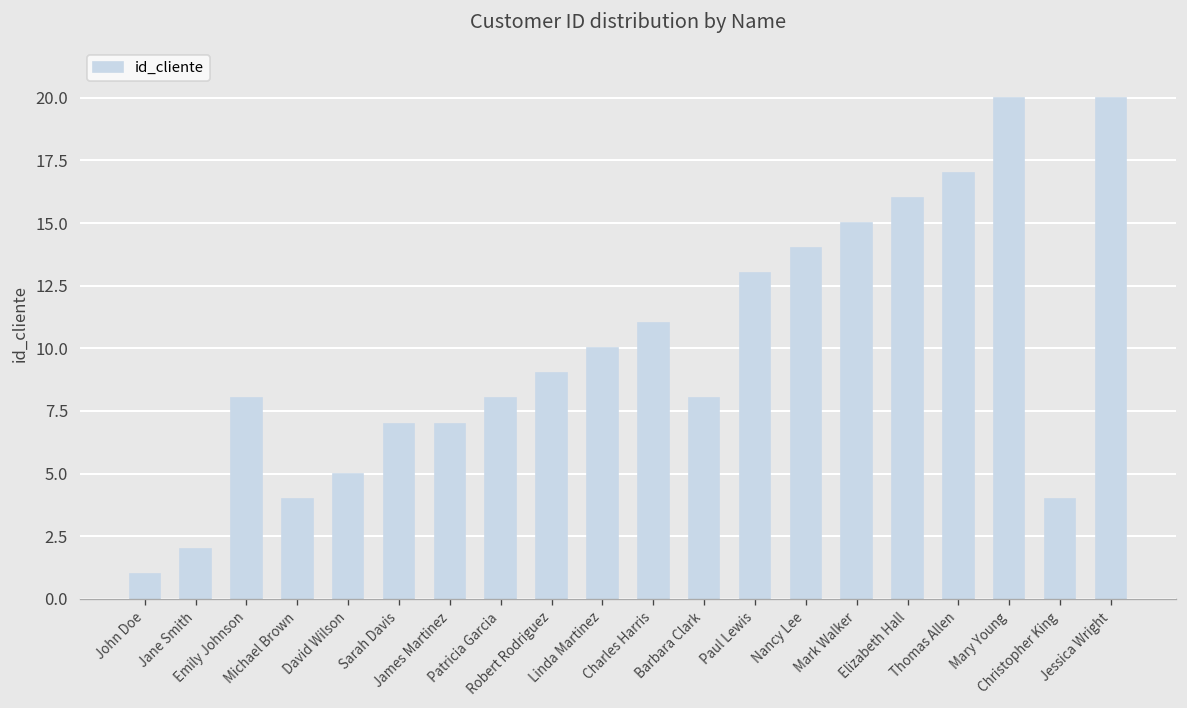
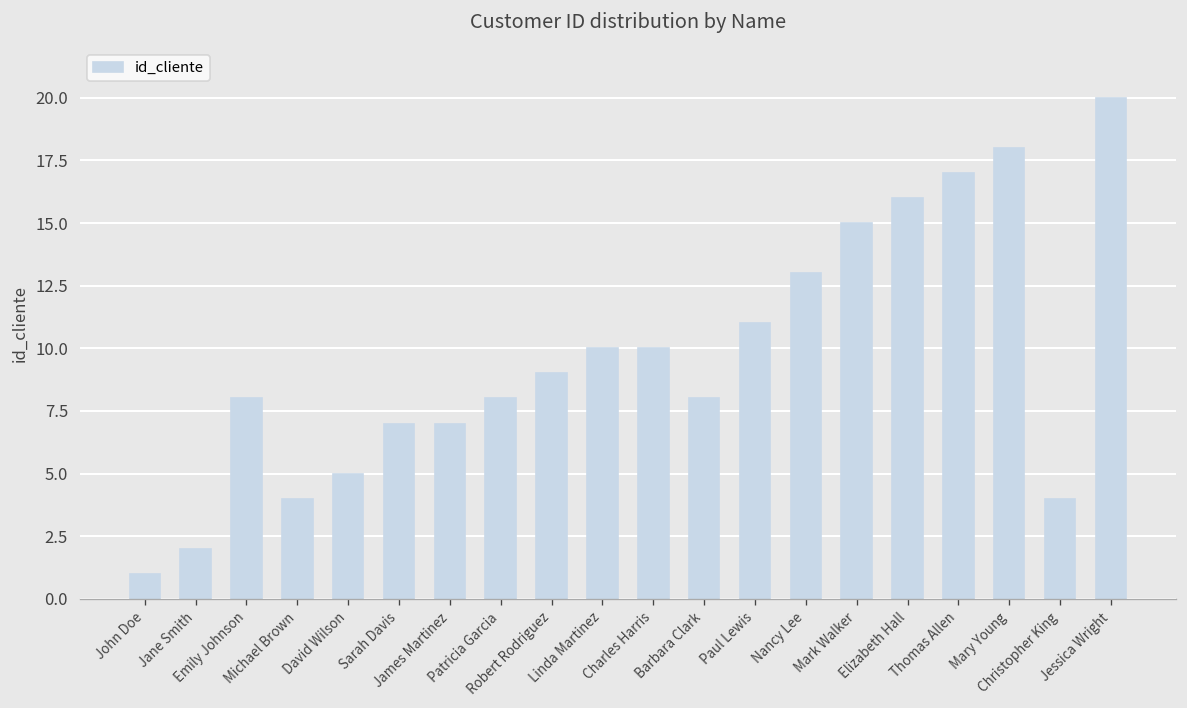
  {
    "John Doe": 1,
    "Jane Smith": 2,
    "Emily Johnson": 8,
    "Michael Brown": 4,
    "David Wilson": 5,
    "Sarah Davis": 7,
    "James Martinez": 7,
    "Patricia Garcia": 8,
    "Robert Rodriguez": 9,
    "Linda Martinez": 10,
-   "Charles Harris": 11,
+   "Charles Harris": 10,
    "Barbara Clark": 8,
-   "Paul Lewis": 13,
-   "Nancy Lee": 14,
+   "Paul Lewis": 11,
+   "Nancy Lee": 13,
    "Mark Walker": 15,
    "Elizabeth Hall": 16,
    "Thomas Allen": 17,
-   "Mary Young": 20,
+   "Mary Young": 18,
    "Christopher King": 4,
    "Jessica Wright": 20
  }
